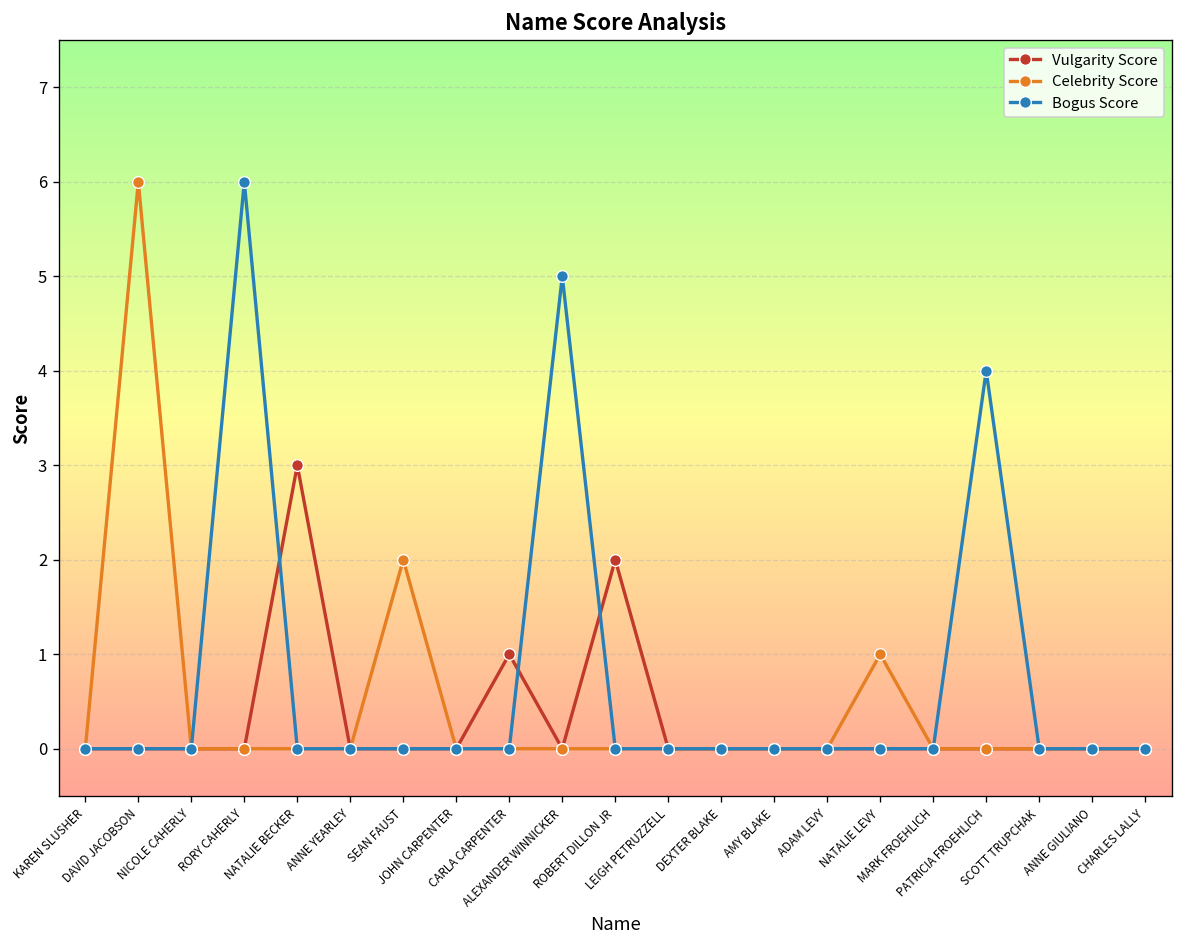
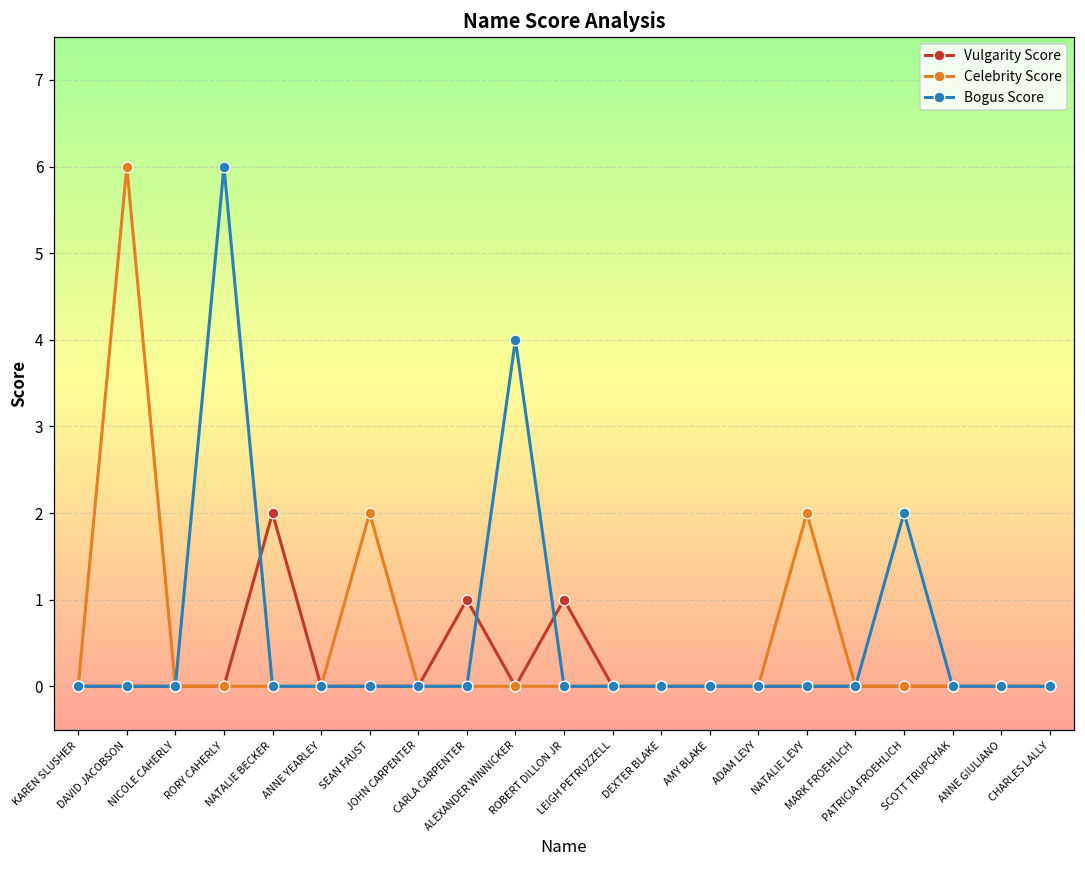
  {
    "Vulgarity Score": {
-     "NATALIE BECKER": 3,
+     "NATALIE BECKER": 2,
      "CARLA CARPENTER": 1,
-     "ROBERT DILLON JR": 2
+     "ROBERT DILLON JR": 1
    },
    "Celebrity Score": {
      "DAVID JACOBSON": 6,
      "SEAN FAUST": 2,
-     "NATALIE LEVY": 1
+     "NATALIE LEVY": 2
    },
    "Bogus Score": {
      "RORY CAHERLY": 6,
-     "ALEXANDER WINNICKER": 5,
-     "PATRICIA FROEHLICH": 4
+     "ALEXANDER WINNICKER": 4,
+     "PATRICIA FROEHLICH": 2
    }
  }
